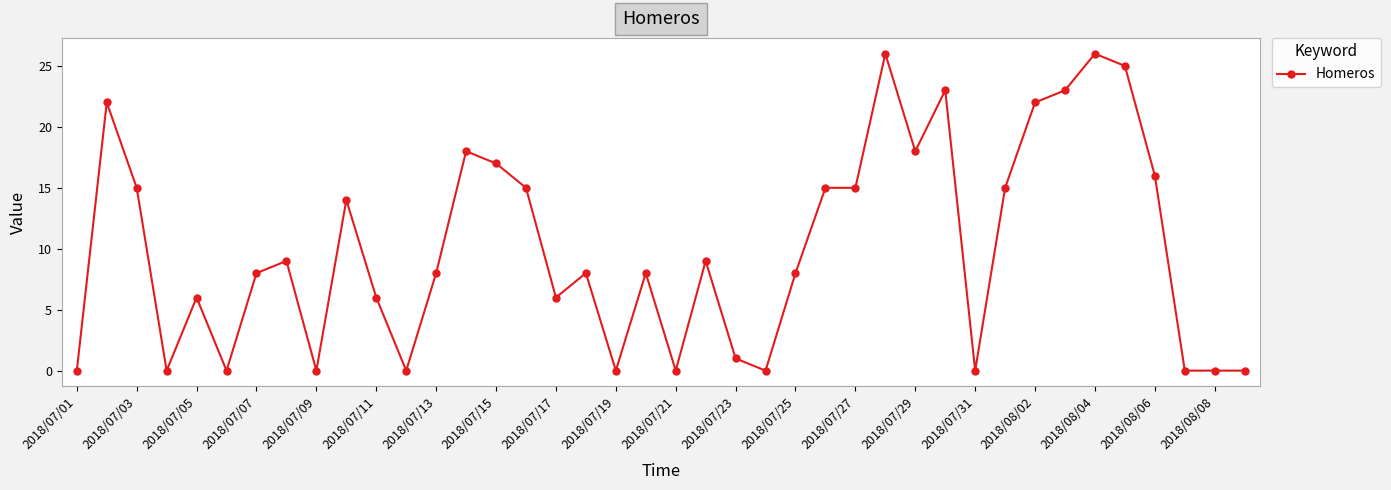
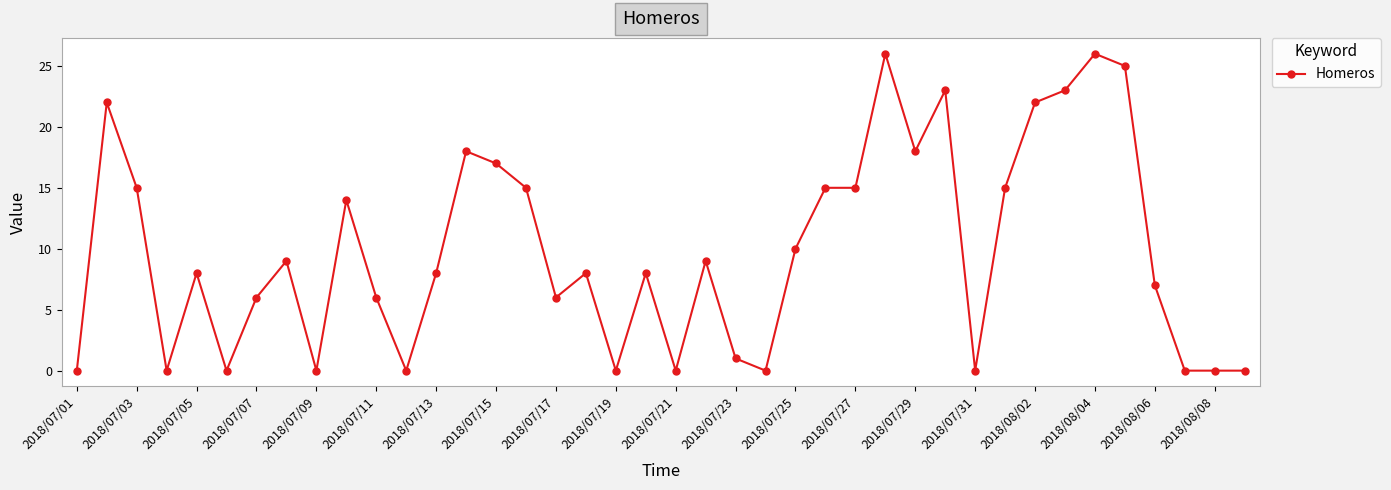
  {
    "2018/07/01": 0,
    "2018/07/03": 15,
-   "2018/07/05": 6,
-   "2018/07/07": 8,
+   "2018/07/05": 8,
+   "2018/07/07": 6,
    "2018/07/09": 0,
    "2018/07/11": 6,
    "2018/07/13": 8,
    "2018/07/15": 17,
    "2018/07/17": 6,
    "2018/07/19": 0,
    "2018/07/21": 0,
    "2018/07/23": 1,
-   "2018/07/25": 8,
+   "2018/07/25": 10,
    "2018/07/27": 15,
    "2018/07/29": 18,
    "2018/07/31": 0,
    "2018/08/02": 22,
    "2018/08/04": 26,
-   "2018/08/06": 16,
+   "2018/08/06": 7,
    "2018/08/08": 0
  }
